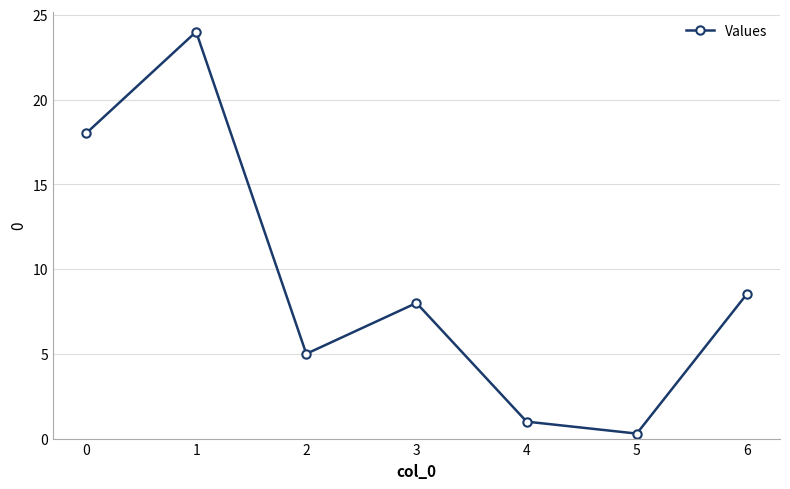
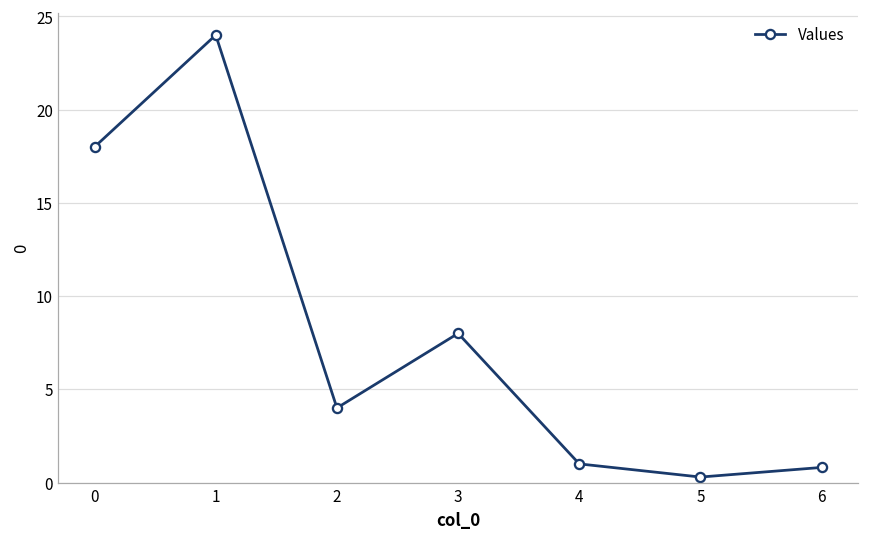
  {
    "0": 18.0,
    "1": 24.0,
-   "2": 5,
+   "2": 4,
    "3": 8.0,
    "4": 1.0,
    "5": 0.3,
-   "6": 8.5
+   "6": 0.8
  }
